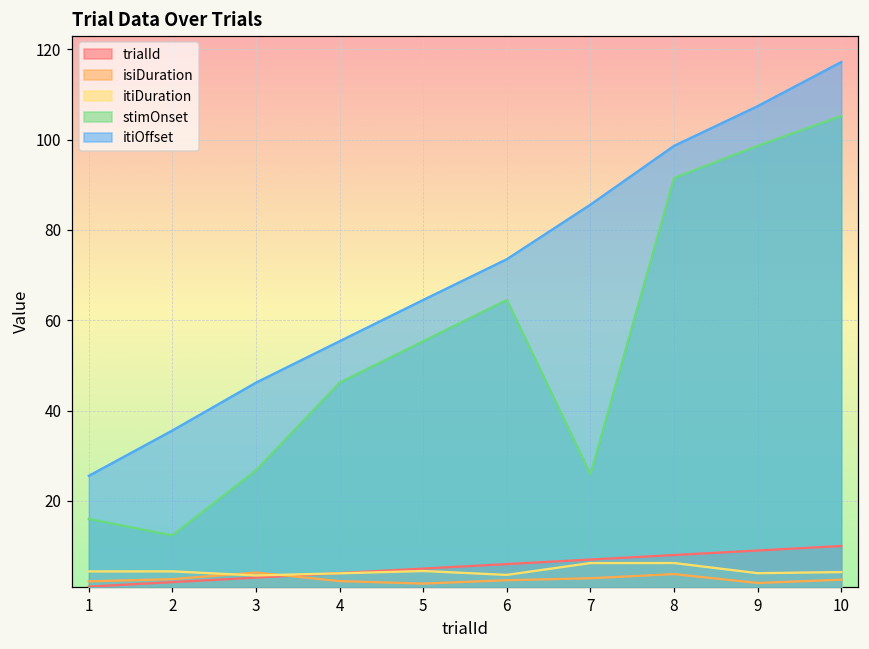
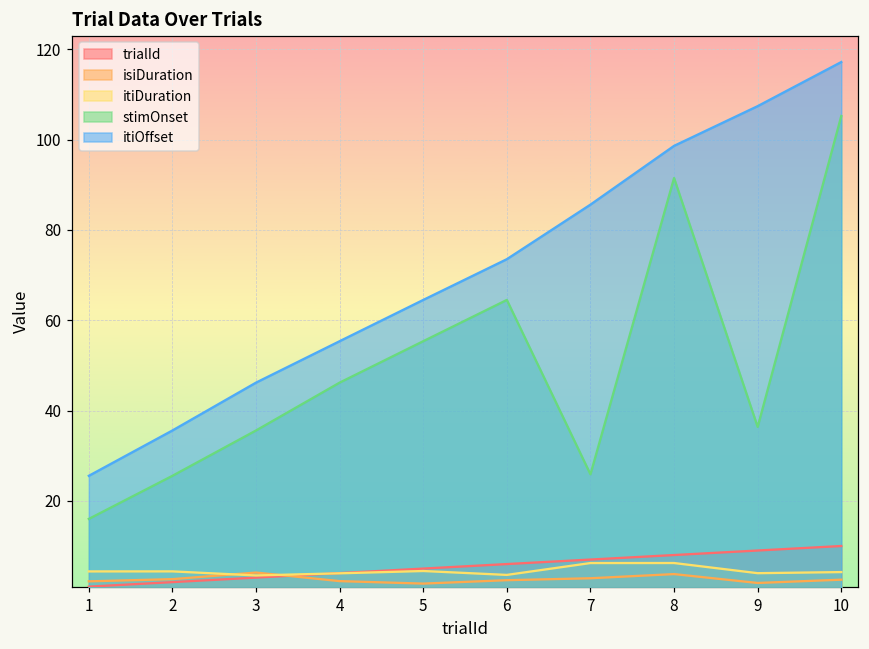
  {
    "stimOnset": {
      "1": 16,
-     "2": 12,
-     "3": 27,
+     "2": 26,
+     "3": 36,
      "4": 46,
      "5": 55,
      "6": 64,
      "7": 26,
      "8": 91,
-     "9": 99,
+     "9": 36,
      "10": 105
    },
    "itiOffset": {
      "1": 26,
      "2": 36,
      "3": 46,
      "4": 55,
      "5": 64,
      "6": 74,
      "7": 86,
      "8": 99,
      "9": 107,
      "10": 117
    }
  }
